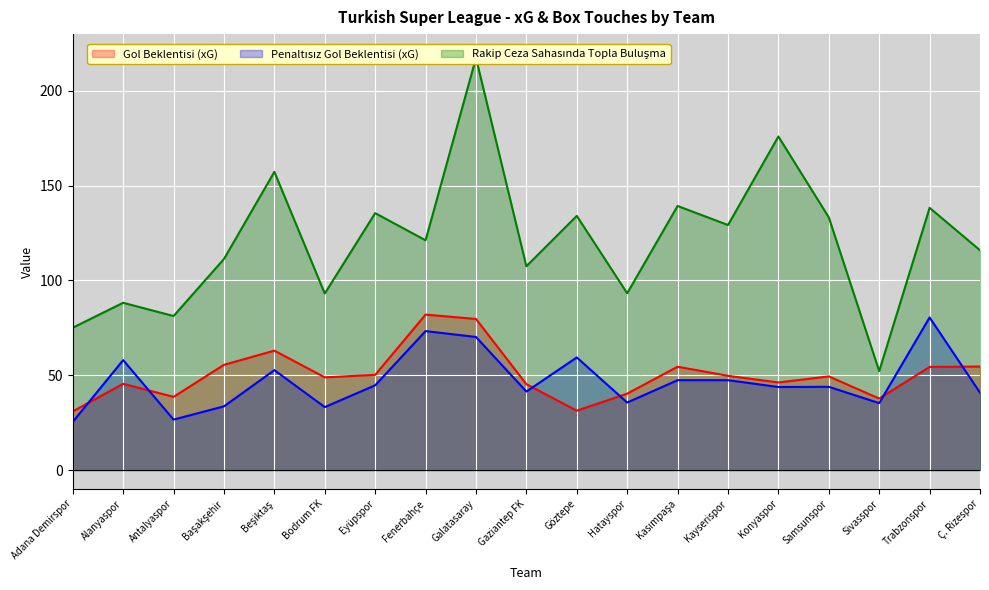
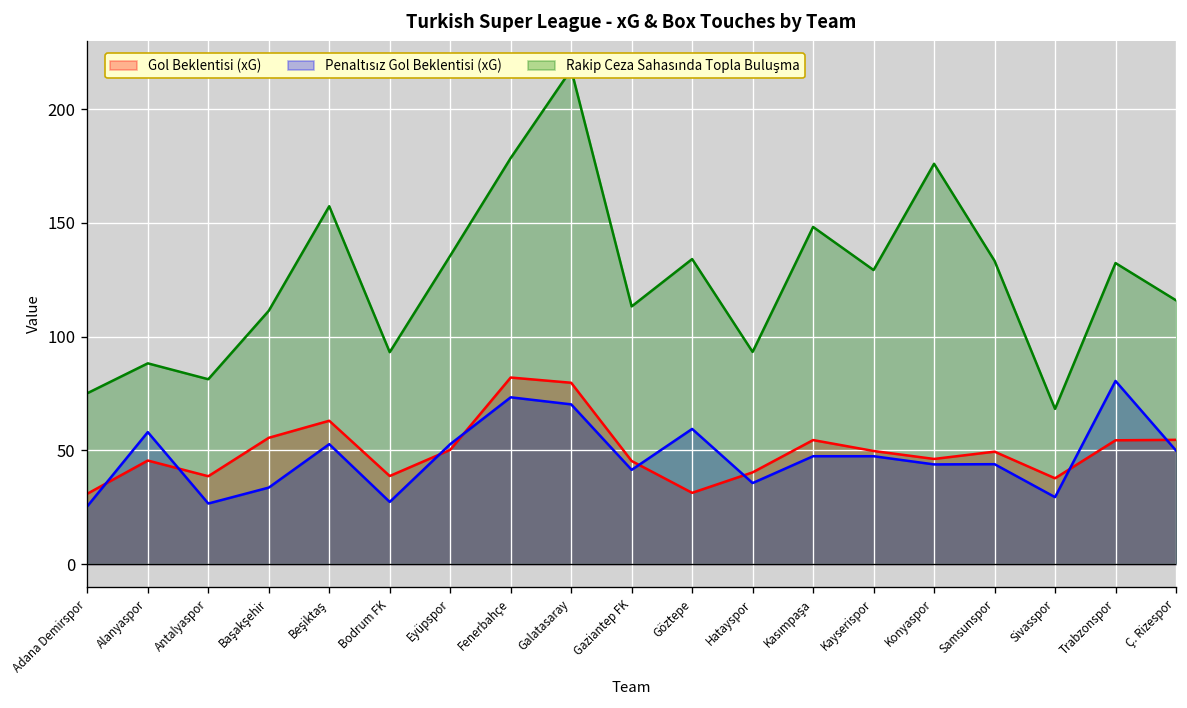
  {
    "Gol Beklentisi (xG)": {
      "Adana Demirspor": 31,
      "Alanyaspor": 46,
      "Antalyaspor": 39,
      "Başakşehir": 56,
      "Beşiktaş": 63,
-     "Bodrum FK": 49,
+     "Bodrum FK": 39,
      "Eyüpspor": 50,
      "Fenerbahçe": 82,
      "Galatasaray": 80,
      "Gaziantep FK": 45,
      "Göztepe": 31,
      "Hatayspor": 40,
      "Kasımpaşa": 55,
      "Kayserispor": 50,
      "Konyaspor": 46,
      "Samsunspor": 49,
      "Sivasspor": 38,
      "Trabzonspor": 54,
      "Ç. Rizespor": 55
    },
    "Penaltısız Gol Beklentisi (xG)": {
      "Adana Demirspor": 25,
      "Alanyaspor": 58,
      "Antalyaspor": 27,
      "Başakşehir": 34,
      "Beşiktaş": 53,
-     "Bodrum FK": 33,
-     "Eyüpspor": 45,
+     "Bodrum FK": 27,
+     "Eyüpspor": 53,
      "Fenerbahçe": 73,
      "Galatasaray": 70,
      "Gaziantep FK": 41,
      "Göztepe": 59,
      "Hatayspor": 36,
      "Kasımpaşa": 47,
      "Kayserispor": 47,
      "Konyaspor": 44,
      "Samsunspor": 44,
-     "Sivasspor": 35,
+     "Sivasspor": 29,
      "Trabzonspor": 81,
-     "Ç. Rizespor": 41
+     "Ç. Rizespor": 50
    },
    "Rakip Ceza Sahasında Topla Buluşma": {
      "Adana Demirspor": 75,
      "Alanyaspor": 88,
      "Antalyaspor": 81,
      "Başakşehir": 111,
      "Beşiktaş": 157,
      "Bodrum FK": 93,
      "Eyüpspor": 136,
-     "Fenerbahçe": 121,
-     "Gaziantep FK": 108,
+     "Fenerbahçe": 179,
+     "Gaziantep FK": 113,
      "Göztepe": 134,
      "Hatayspor": 93,
-     "Kasımpaşa": 139,
+     "Kasımpaşa": 148,
      "Kayserispor": 129,
      "Konyaspor": 176,
      "Samsunspor": 133,
-     "Sivasspor": 52,
-     "Trabzonspor": 138,
+     "Sivasspor": 68,
+     "Trabzonspor": 132,
      "Ç. Rizespor": 116
    }
  }
